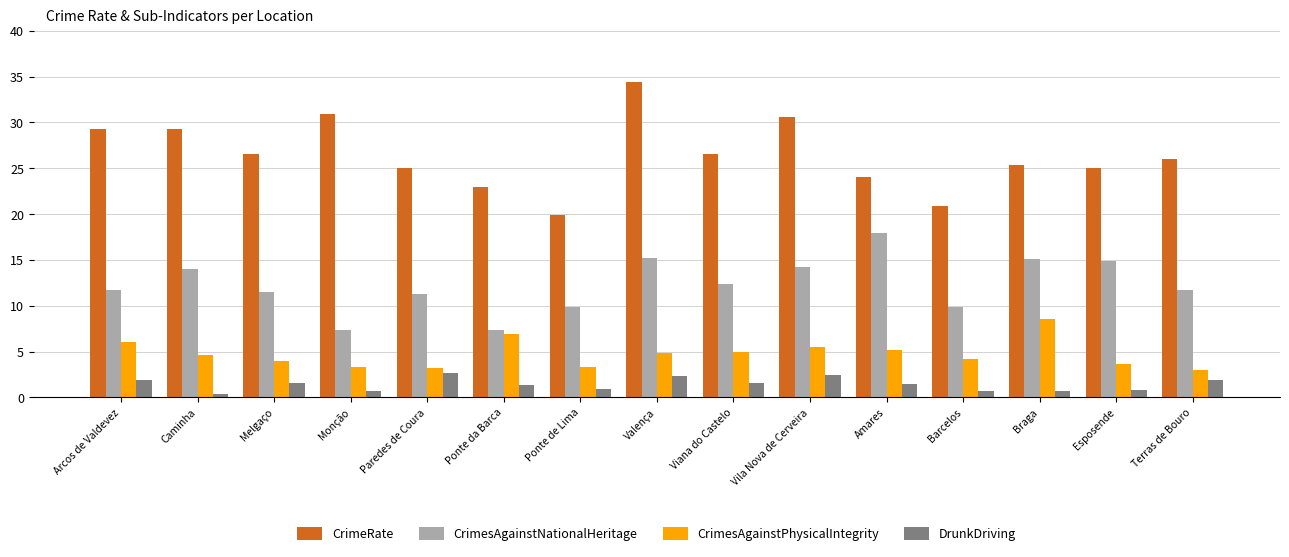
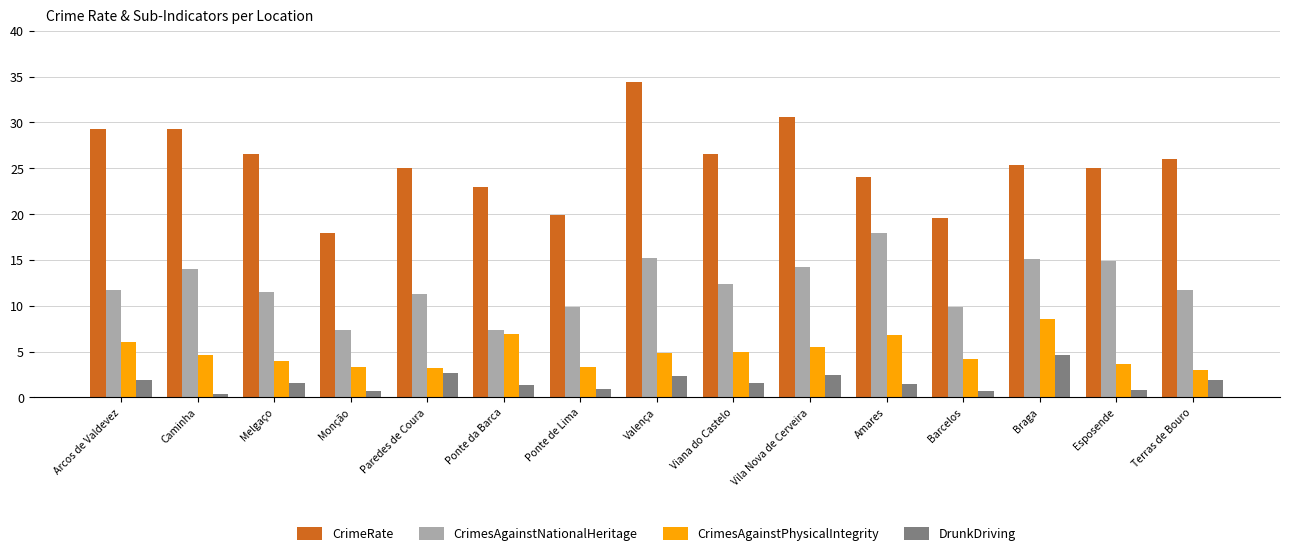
  {
    "CrimeRate": {
      "Arcos de Valdevez": 29,
      "Caminha": 29,
      "Melgaço": 27,
-     "Monção": 31,
+     "Monção": 18,
      "Paredes de Coura": 25,
      "Ponte da Barca": 23,
      "Ponte de Lima": 20,
      "Valença": 34,
      "Viana do Castelo": 27,
      "Vila Nova de Cerveira": 31,
      "Amares": 24,
-     "Barcelos": 21,
+     "Barcelos": 20,
      "Braga": 25,
      "Esposende": 25,
      "Terras de Bouro": 26
    },
    "CrimesAgainstNationalHeritage": {
      "Arcos de Valdevez": 12,
      "Caminha": 14,
      "Melgaço": 12,
      "Monção": 7,
      "Paredes de Coura": 11,
      "Ponte da Barca": 7,
      "Ponte de Lima": 10,
      "Valença": 15,
      "Viana do Castelo": 12,
      "Vila Nova de Cerveira": 14,
      "Amares": 18,
      "Barcelos": 10,
      "Braga": 15,
      "Esposende": 15,
      "Terras de Bouro": 12
    },
    "CrimesAgainstPhysicalIntegrity": {
      "Arcos de Valdevez": 6,
      "Caminha": 5,
      "Melgaço": 4,
      "Monção": 3,
      "Paredes de Coura": 3,
      "Ponte da Barca": 7,
      "Ponte de Lima": 3,
      "Valença": 5,
      "Viana do Castelo": 5,
      "Vila Nova de Cerveira": 6,
-     "Amares": 5,
+     "Amares": 7,
      "Barcelos": 4,
      "Braga": 9,
      "Esposende": 4,
      "Terras de Bouro": 3
    },
    "DrunkDriving": {
      "Arcos de Valdevez": 2,
      "Caminha": 0,
      "Melgaço": 2,
      "Monção": 1,
      "Paredes de Coura": 3,
      "Ponte da Barca": 1,
      "Ponte de Lima": 1,
      "Valença": 2,
      "Viana do Castelo": 2,
      "Vila Nova de Cerveira": 2,
      "Amares": 2,
      "Barcelos": 1,
-     "Braga": 1,
+     "Braga": 5,
      "Esposende": 1,
      "Terras de Bouro": 2
    }
  }
